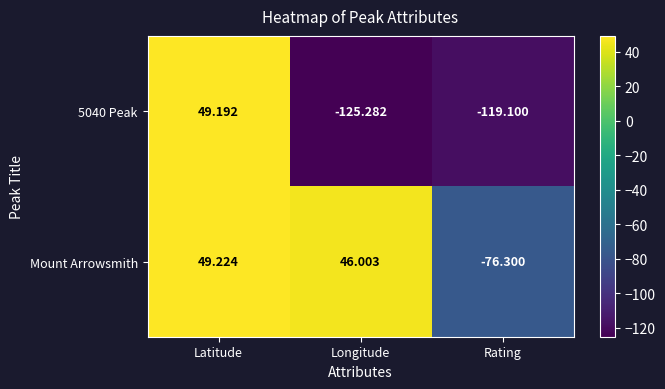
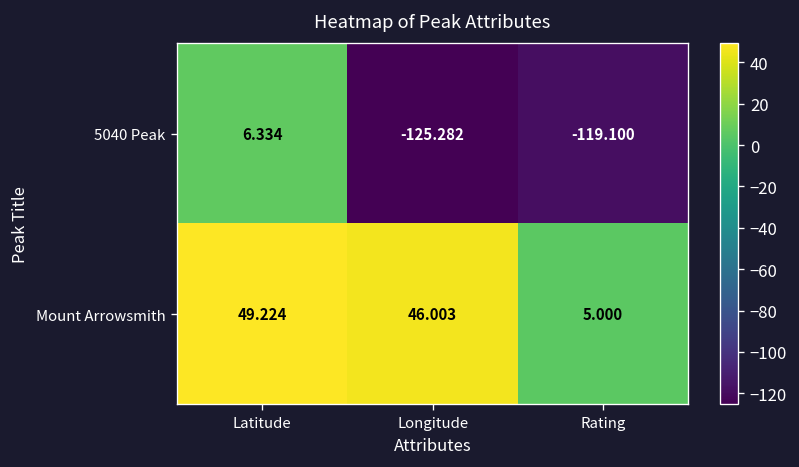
  {
    "5040 Peak": {
-     "Latitude": 49.192,
+     "Latitude": 6.334,
      "Longitude": -125.282,
      "Rating": -119.100
    },
    "Mount Arrowsmith": {
      "Latitude": 49.224,
      "Longitude": 46.003,
-     "Rating": -76.300
+     "Rating": 5.000
    }
  }
